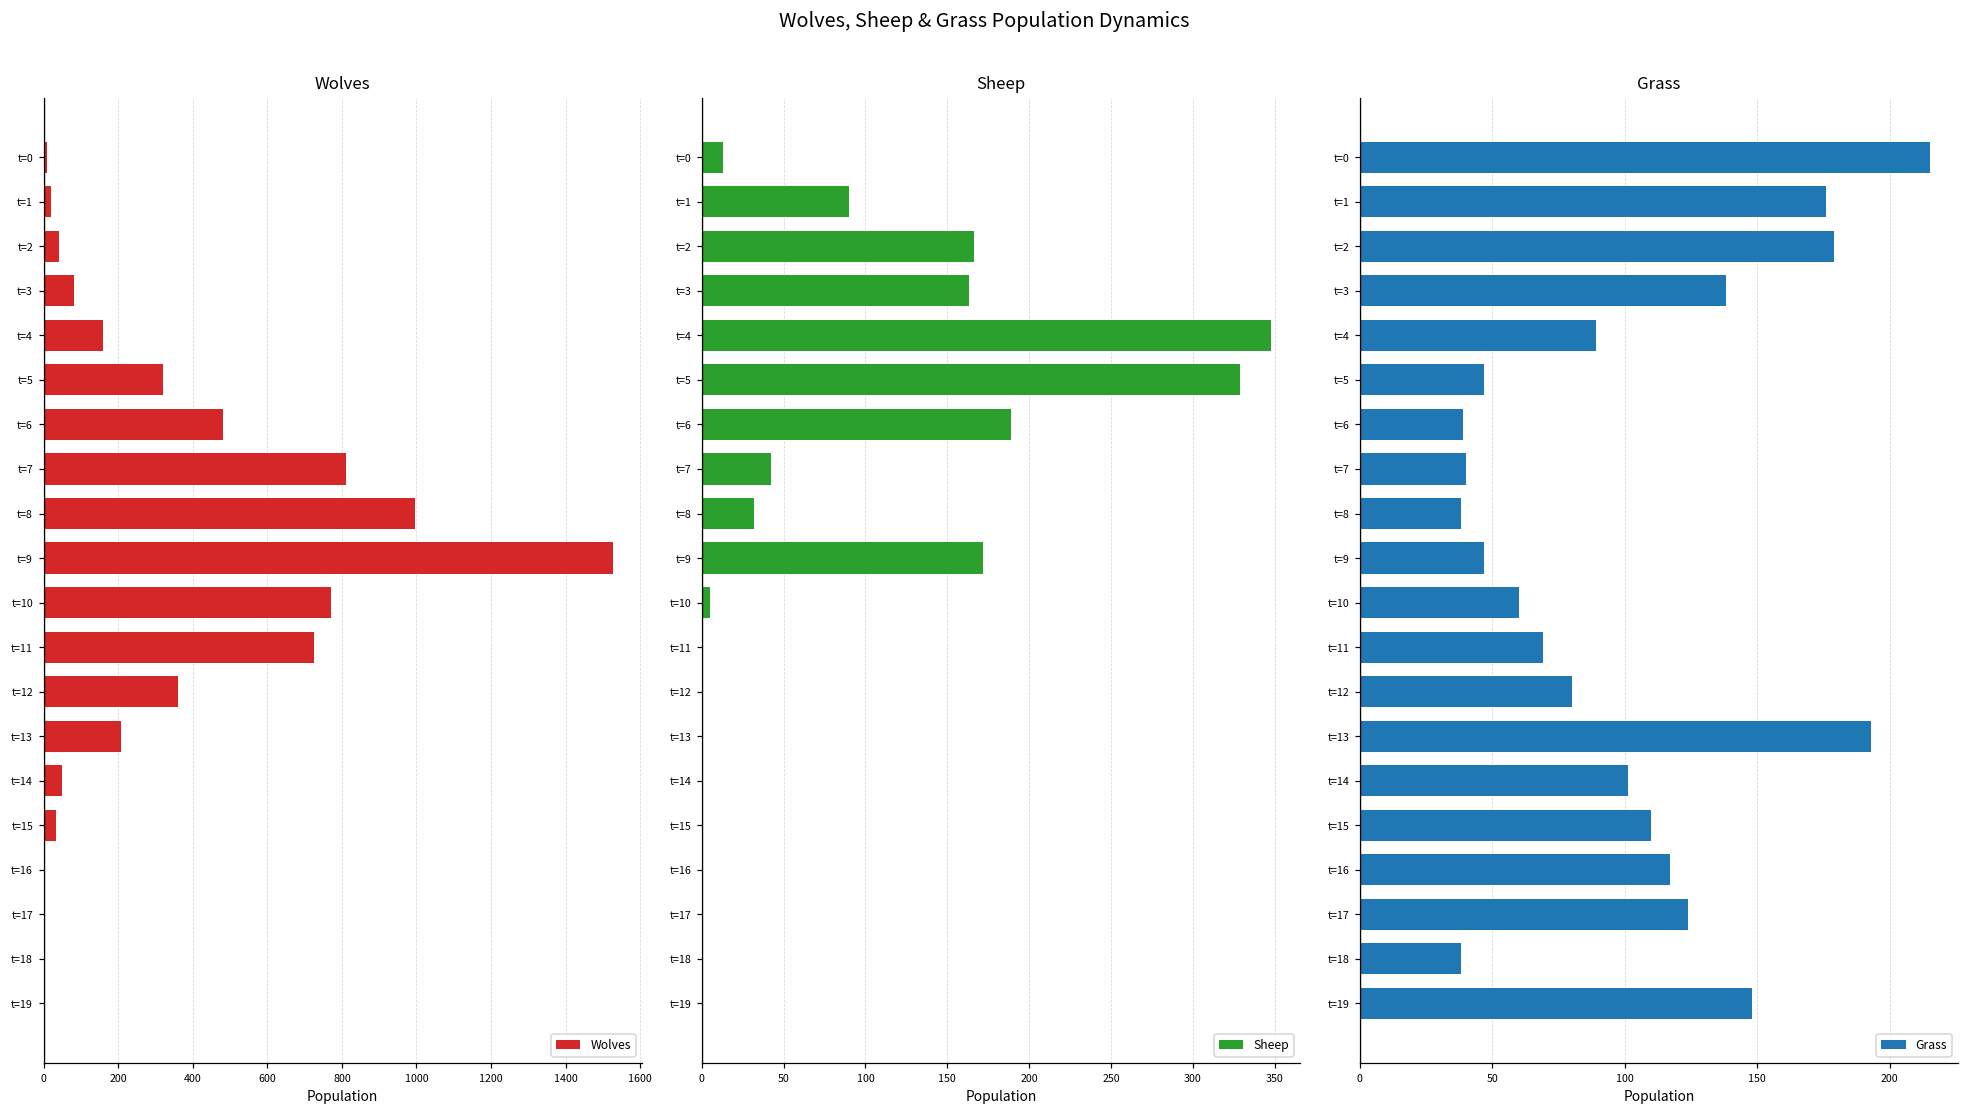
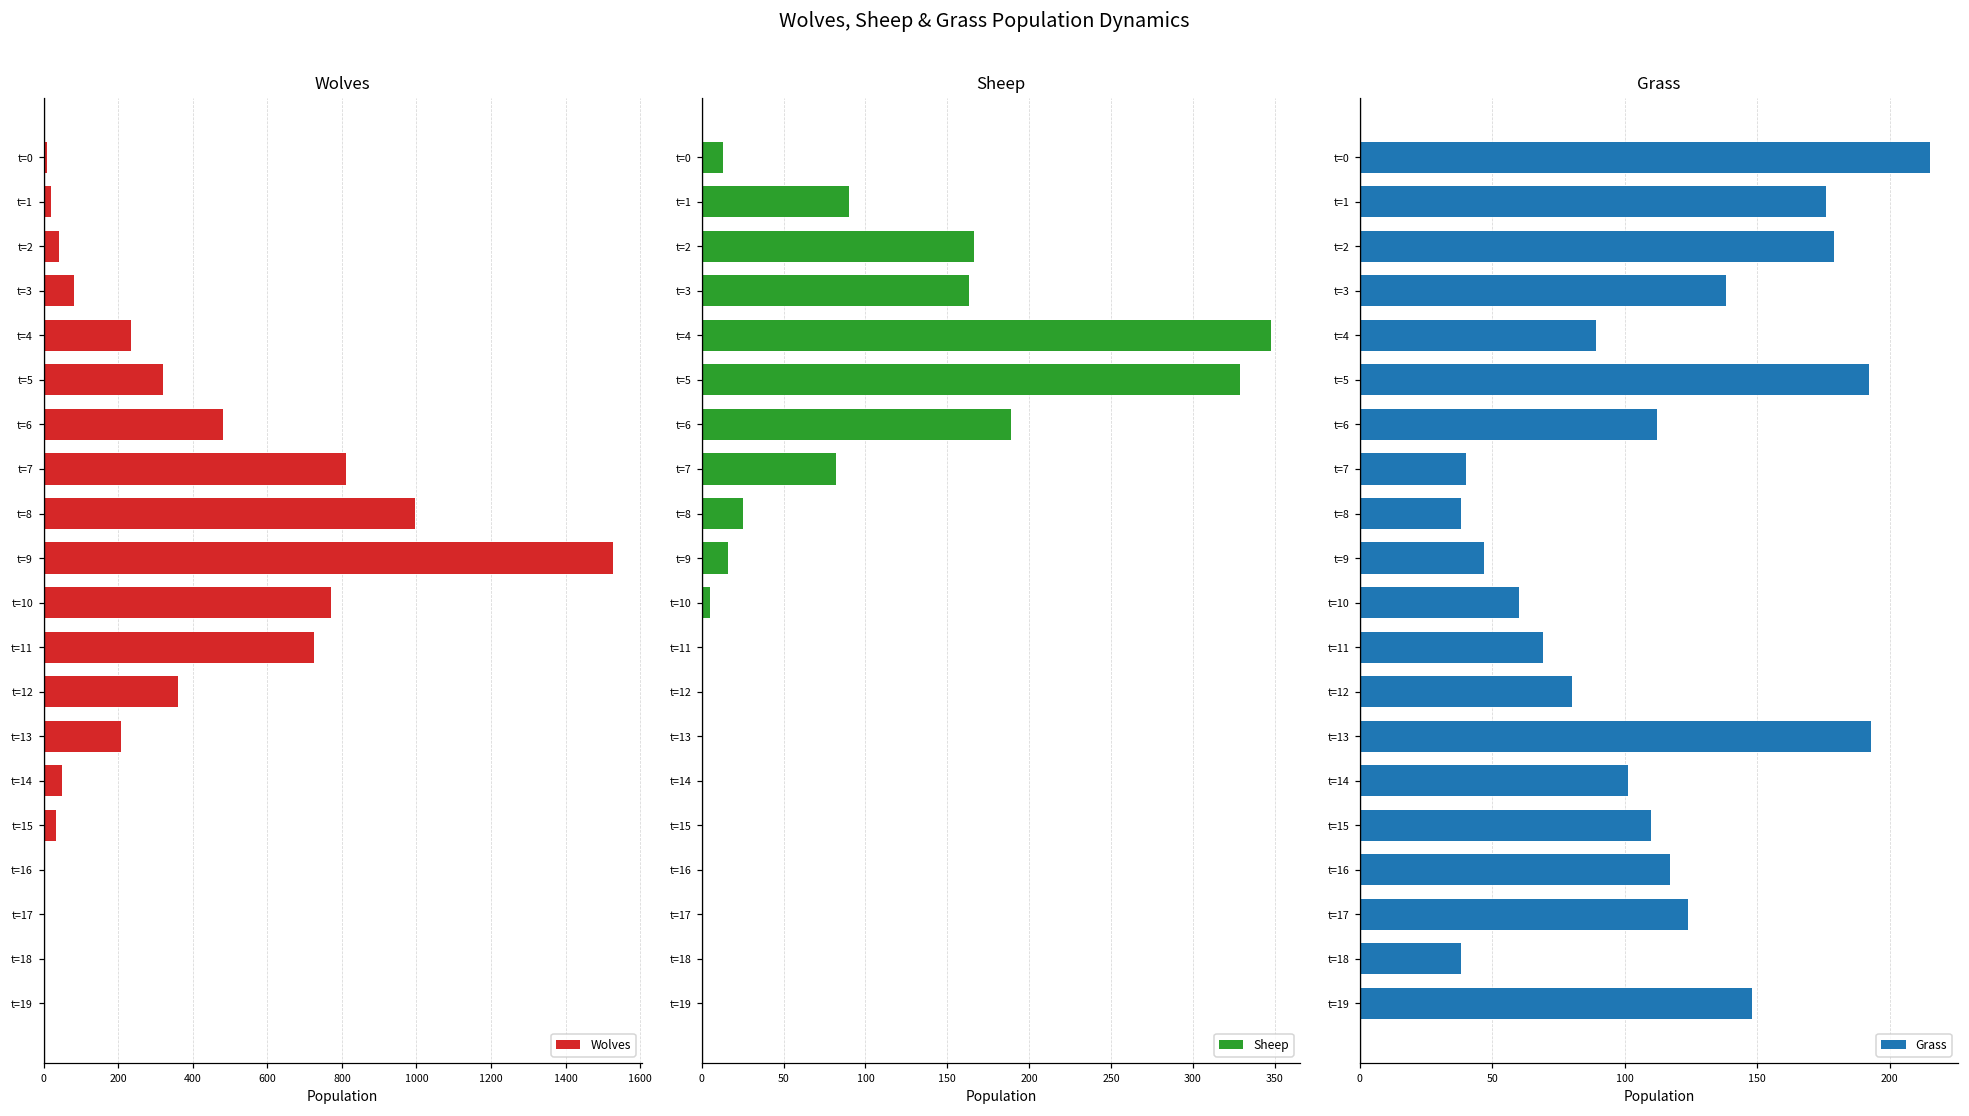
  {
    "Wolves": {
      "t=0": 10,
      "t=1": 20,
      "t=2": 40,
      "t=3": 80,
-     "t=4": 160,
+     "t=4": 230,
      "t=5": 320,
      "t=6": 480,
      "t=7": 810,
      "t=8": 1000,
      "t=9": 1530,
      "t=10": 770,
      "t=11": 720,
      "t=12": 360,
      "t=13": 210,
      "t=14": 50,
      "t=15": 30,
      "t=16": 0,
      "t=17": 0,
      "t=18": 0,
      "t=19": 0
    },
    "Sheep": {
      "t=0": 13,
      "t=1": 90,
      "t=2": 166,
      "t=3": 163,
      "t=4": 348,
      "t=5": 329,
      "t=6": 189,
-     "t=7": 42,
-     "t=8": 32,
-     "t=9": 172,
+     "t=7": 82,
+     "t=8": 25,
+     "t=9": 16,
      "t=10": 5,
      "t=11": 0,
      "t=12": 0,
      "t=13": 0,
      "t=14": 0,
      "t=15": 0,
      "t=16": 0,
      "t=17": 0,
      "t=18": 0,
      "t=19": 0
    },
    "Grass": {
      "t=0": 215,
      "t=1": 176,
      "t=2": 179,
      "t=3": 138,
      "t=4": 89,
-     "t=5": 47,
-     "t=6": 39,
+     "t=5": 192,
+     "t=6": 112,
      "t=7": 40,
      "t=8": 38,
      "t=9": 47,
      "t=10": 60,
      "t=11": 69,
      "t=12": 80,
      "t=13": 193,
      "t=14": 101,
      "t=15": 110,
      "t=16": 117,
      "t=17": 124,
      "t=18": 38,
      "t=19": 148
    }
  }
